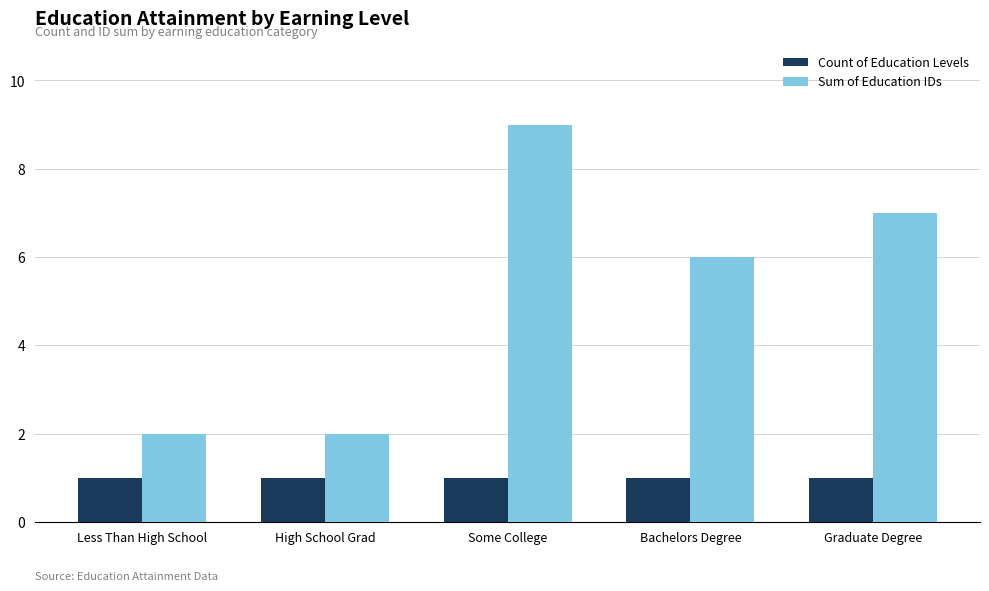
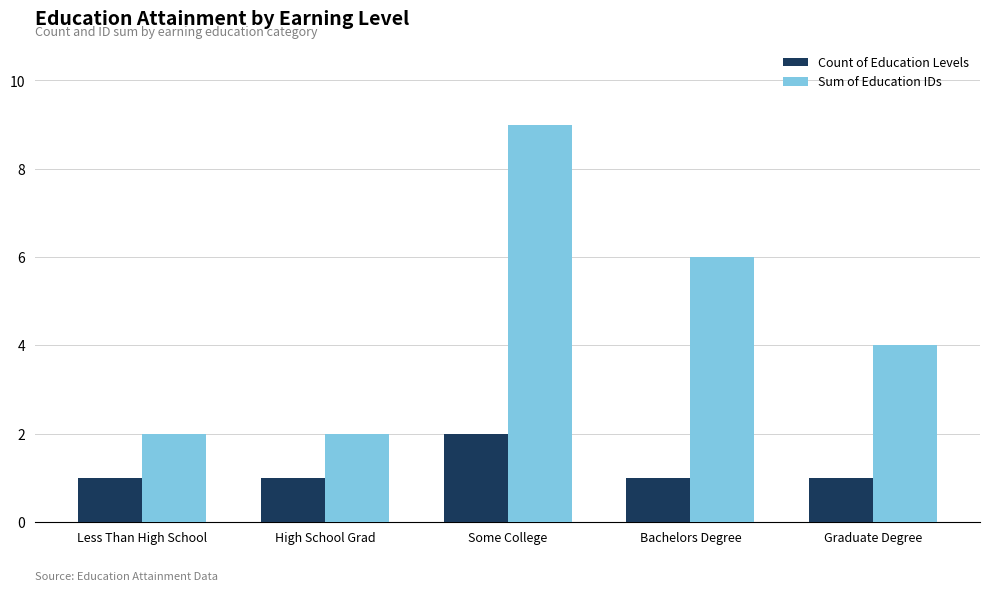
  {
    "Count of Education Levels": {
      "Less Than High School": 1,
      "High School Grad": 1,
-     "Some College": 1,
+     "Some College": 2,
      "Bachelors Degree": 1,
      "Graduate Degree": 1
    },
    "Sum of Education IDs": {
      "Less Than High School": 2,
      "High School Grad": 2,
      "Some College": 9,
      "Bachelors Degree": 6,
-     "Graduate Degree": 7
+     "Graduate Degree": 4
    }
  }
